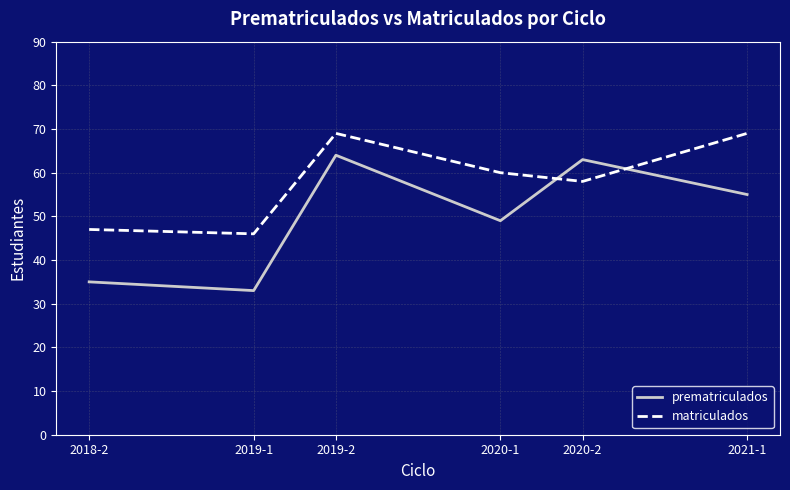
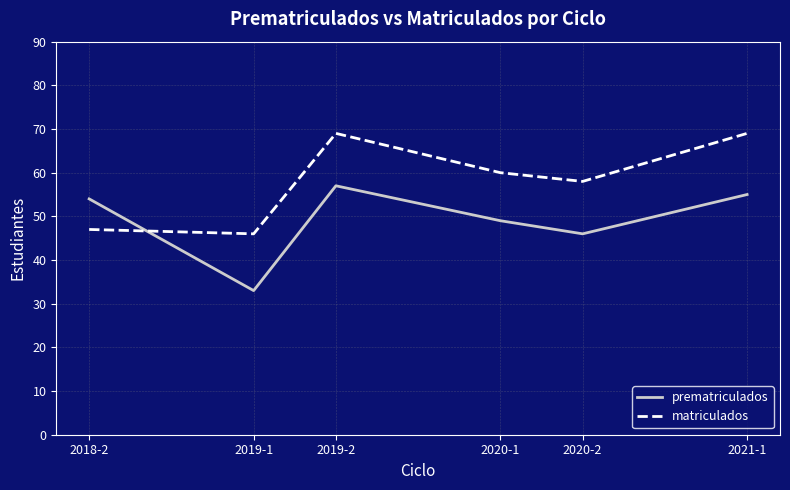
  {
    "prematriculados": {
-     "2018-2": 35,
+     "2018-2": 54,
      "2019-1": 33,
-     "2019-2": 64,
+     "2019-2": 57,
      "2020-1": 49,
-     "2020-2": 63,
+     "2020-2": 46,
      "2021-1": 55
    },
    "matriculados": {
      "2018-2": 47,
      "2019-1": 46,
      "2019-2": 69,
      "2020-1": 60,
      "2020-2": 58,
      "2021-1": 69
    }
  }
